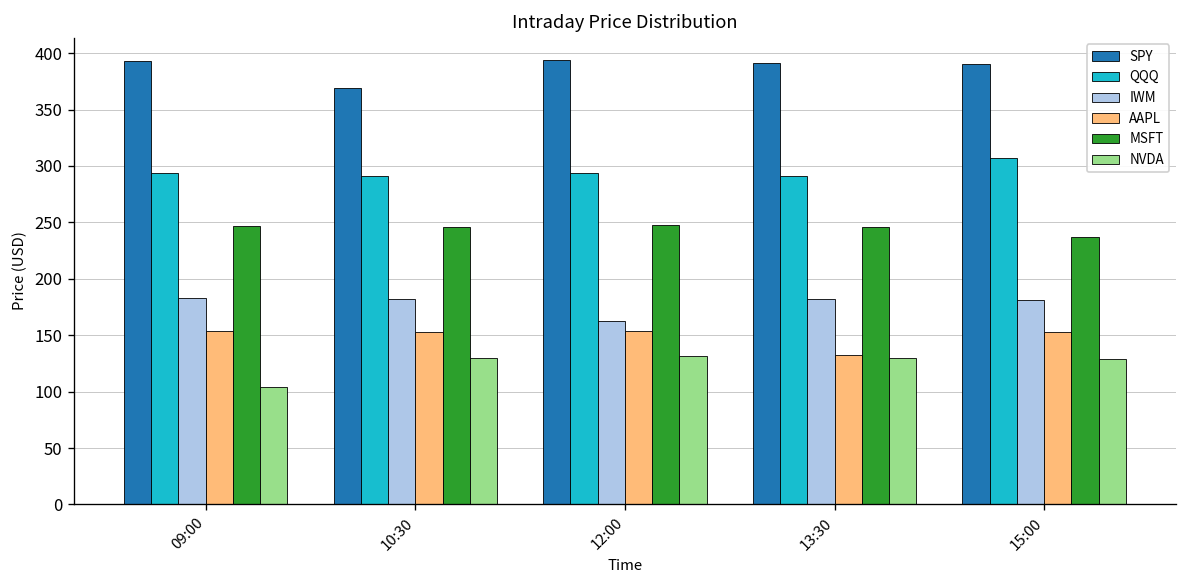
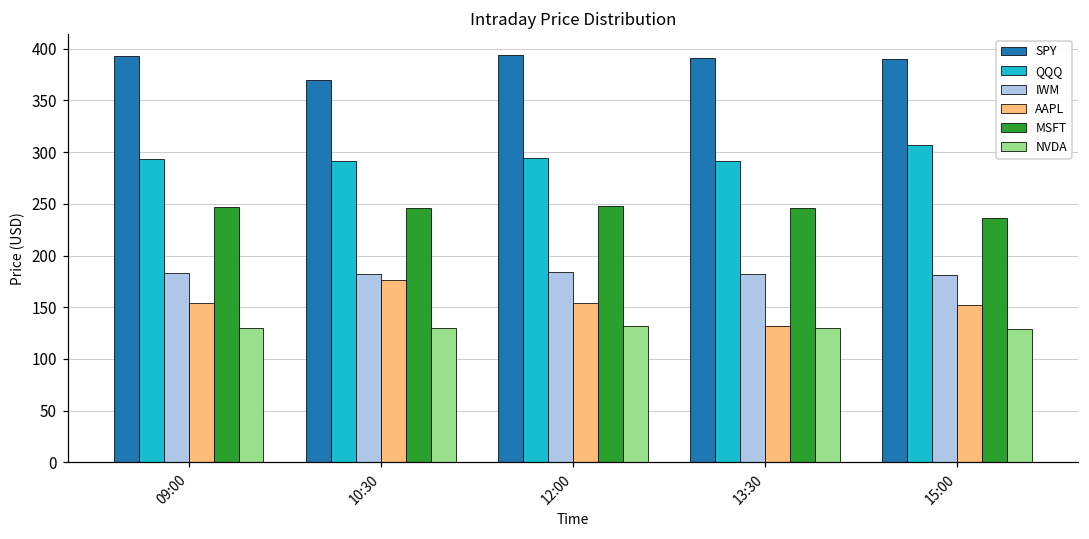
  {
    "SPY": {
      "09:00": 390,
      "10:30": 370,
      "12:00": 390,
      "13:30": 390,
      "15:00": 390
    },
    "QQQ": {
      "09:00": 290,
      "10:30": 290,
      "12:00": 290,
      "13:30": 290,
      "15:00": 310
    },
    "IWM": {
      "09:00": 180,
      "10:30": 180,
-     "12:00": 160,
+     "12:00": 180,
      "13:30": 180,
      "15:00": 180
    },
    "AAPL": {
      "09:00": 150,
-     "10:30": 150,
+     "10:30": 180,
      "12:00": 150,
      "13:30": 130,
      "15:00": 150
    },
    "MSFT": {
      "09:00": 250,
      "10:30": 250,
      "12:00": 250,
      "13:30": 250,
      "15:00": 240
    },
    "NVDA": {
-     "09:00": 100,
+     "09:00": 130,
      "10:30": 130,
      "12:00": 130,
      "13:30": 130,
      "15:00": 130
    }
  }
